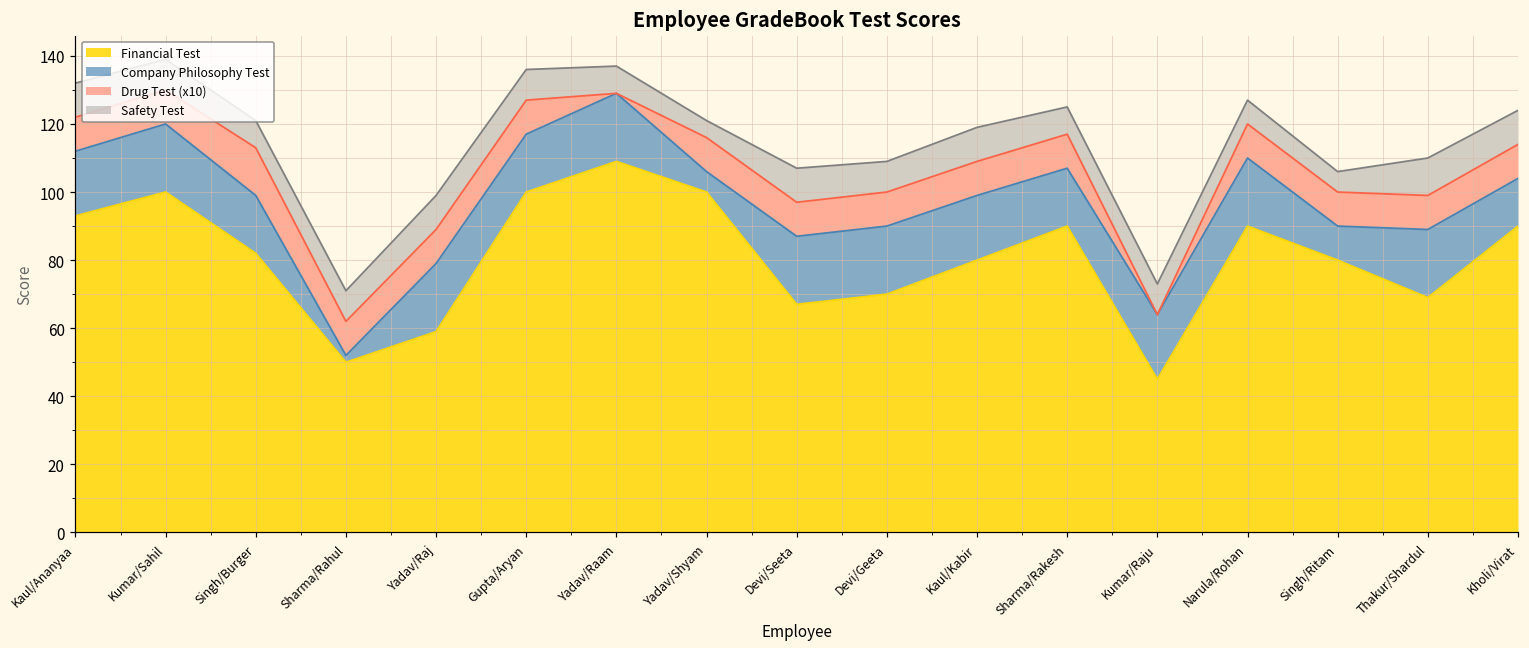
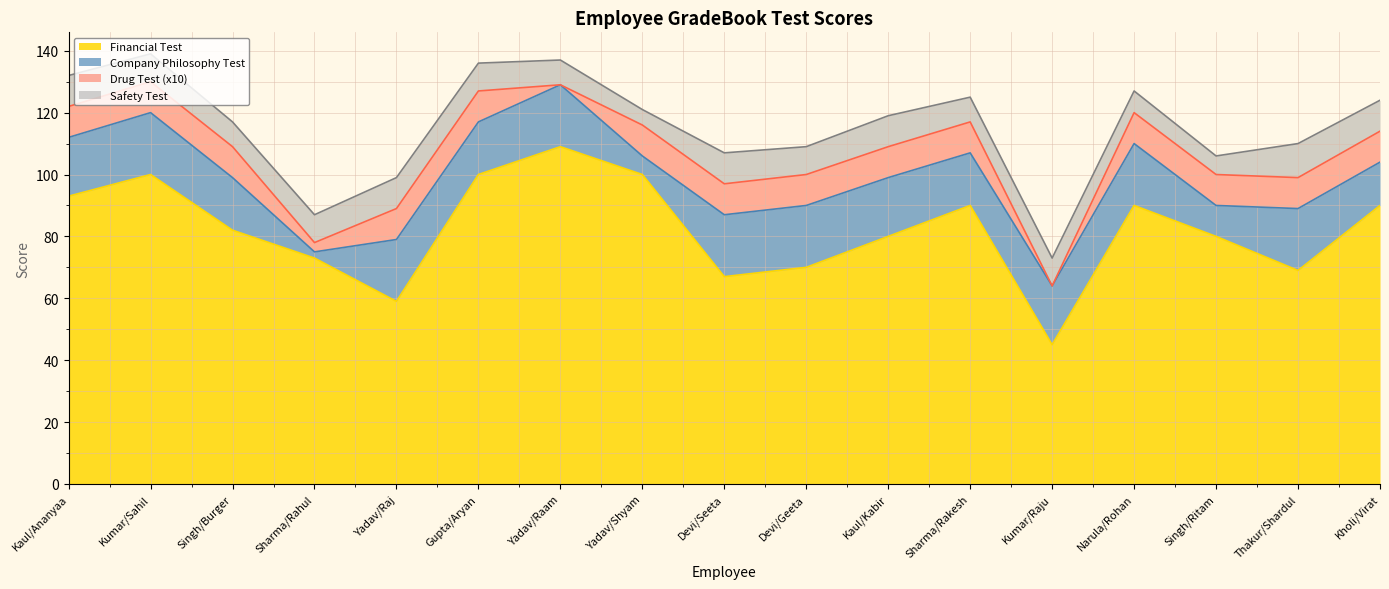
  {
    "Financial Test": {
      "Kaul/Ananyaa": 93,
      "Kumar/Sahil": 100,
      "Singh/Burger": 82,
-     "Sharma/Rahul": 50,
+     "Sharma/Rahul": 73,
      "Yadav/Raj": 59,
      "Gupta/Aryan": 100,
      "Yadav/Raam": 109,
      "Yadav/Shyam": 100,
      "Devi/Seeta": 67,
      "Devi/Geeta": 70,
      "Kaul/Kabir": 80,
      "Sharma/Rakesh": 90,
      "Kumar/Raju": 45,
      "Narula/Rohan": 90,
      "Singh/Ritam": 80,
      "Thakur/Shardul": 69,
      "Kholi/Virat": 90
    },
    "Company Philosophy Test": {
      "Kaul/Ananyaa": 19,
      "Kumar/Sahil": 20,
      "Singh/Burger": 17,
      "Sharma/Rahul": 2,
      "Yadav/Raj": 20,
      "Gupta/Aryan": 17,
      "Yadav/Shyam": 6,
      "Devi/Seeta": 20,
      "Devi/Geeta": 20,
      "Kaul/Kabir": 19,
      "Sharma/Rakesh": 17,
      "Narula/Rohan": 20,
      "Singh/Ritam": 10,
      "Thakur/Shardul": 20,
      "Kholi/Virat": 14
    },
    "Drug Test (x10)": {
      "Kaul/Ananyaa": 10,
-     "Singh/Burger": 14,
-     "Sharma/Rahul": 10,
+     "Singh/Burger": 10,
+     "Sharma/Rahul": 3,
      "Yadav/Raj": 10,
      "Gupta/Aryan": 10,
      "Yadav/Shyam": 10,
      "Devi/Seeta": 10,
      "Devi/Geeta": 10,
      "Kaul/Kabir": 10,
      "Sharma/Rakesh": 10,
      "Narula/Rohan": 10,
      "Singh/Ritam": 10,
      "Thakur/Shardul": 10,
      "Kholi/Virat": 10
    },
    "Safety Test": {
      "Kaul/Ananyaa": 10,
      "Singh/Burger": 8,
      "Sharma/Rahul": 9,
      "Yadav/Raj": 10,
      "Gupta/Aryan": 9,
      "Yadav/Raam": 8,
      "Yadav/Shyam": 5,
      "Devi/Seeta": 10,
      "Devi/Geeta": 9,
      "Kaul/Kabir": 10,
      "Sharma/Rakesh": 8,
      "Kumar/Raju": 9,
      "Narula/Rohan": 7,
      "Singh/Ritam": 6,
      "Thakur/Shardul": 11,
      "Kholi/Virat": 10
    }
  }
